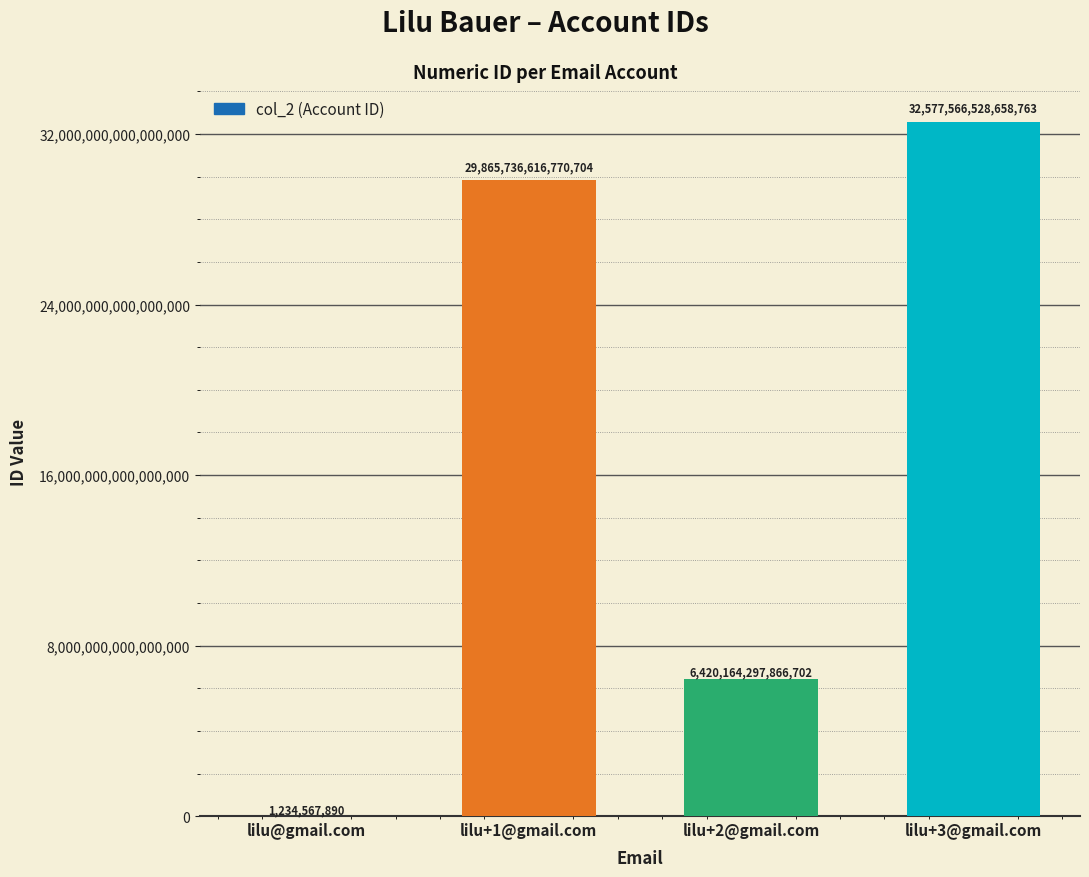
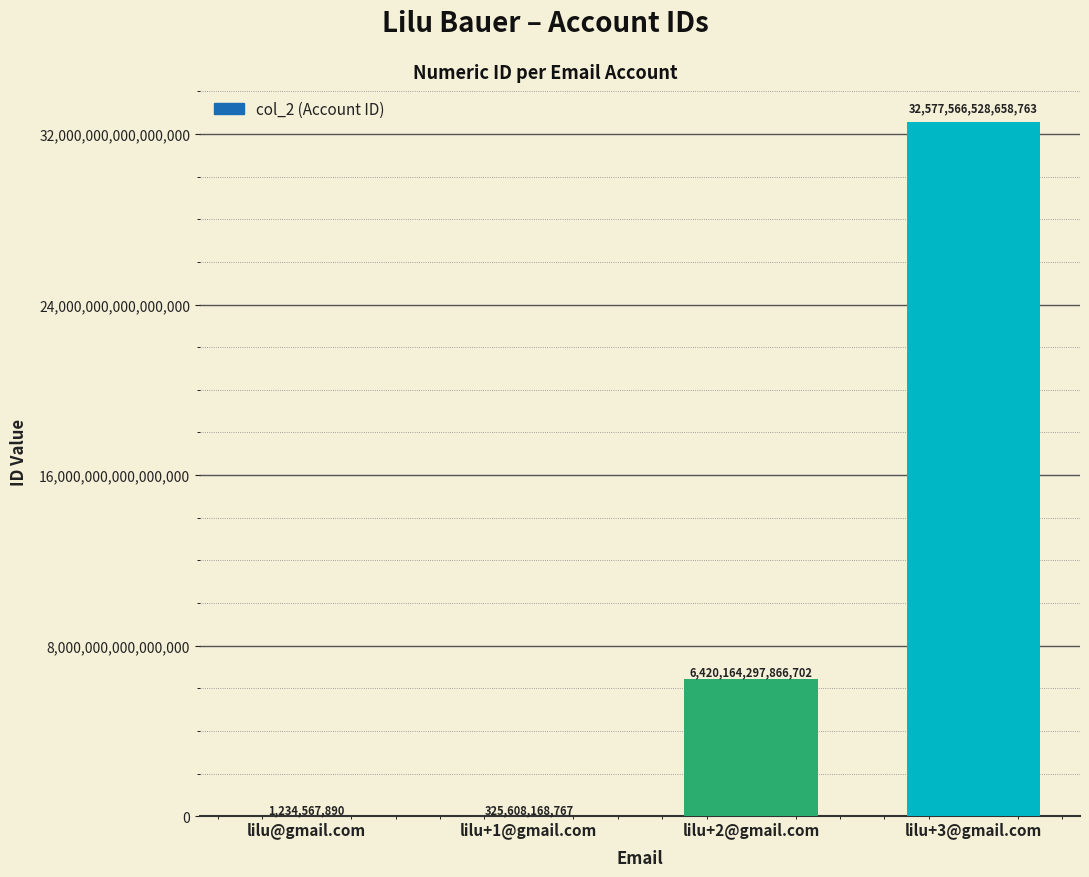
  {
    "lilu@gmail.com": "1,234,567,890",
-   "lilu+1@gmail.com": "29,865,736,616,770,704",
+   "lilu+1@gmail.com": "325,608,168,767",
    "lilu+2@gmail.com": "6,420,164,297,866,702",
    "lilu+3@gmail.com": "32,577,566,528,658,763"
  }
